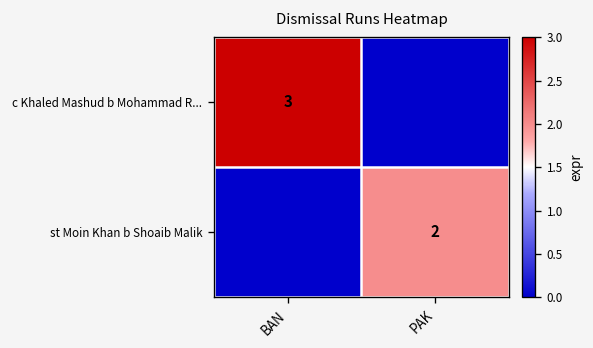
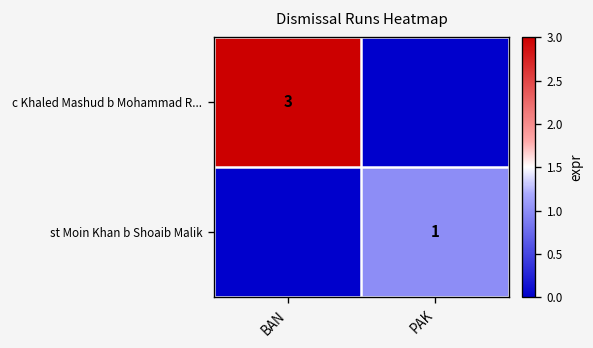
  {
    "c Khaled Mashud b Mohammad R...": {
      "BAN": 3
    },
    "st Moin Khan b Shoaib Malik": {
-     "PAK": 2
+     "PAK": 1
    }
  }
